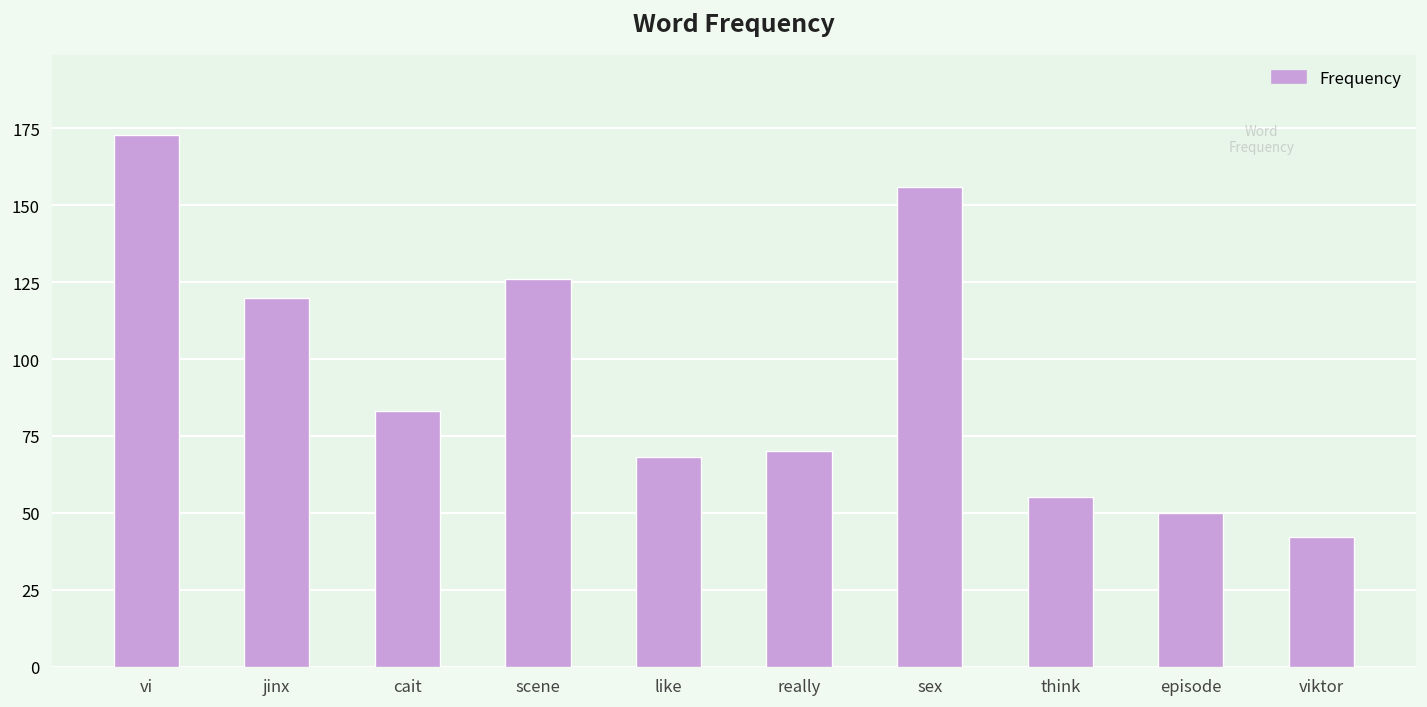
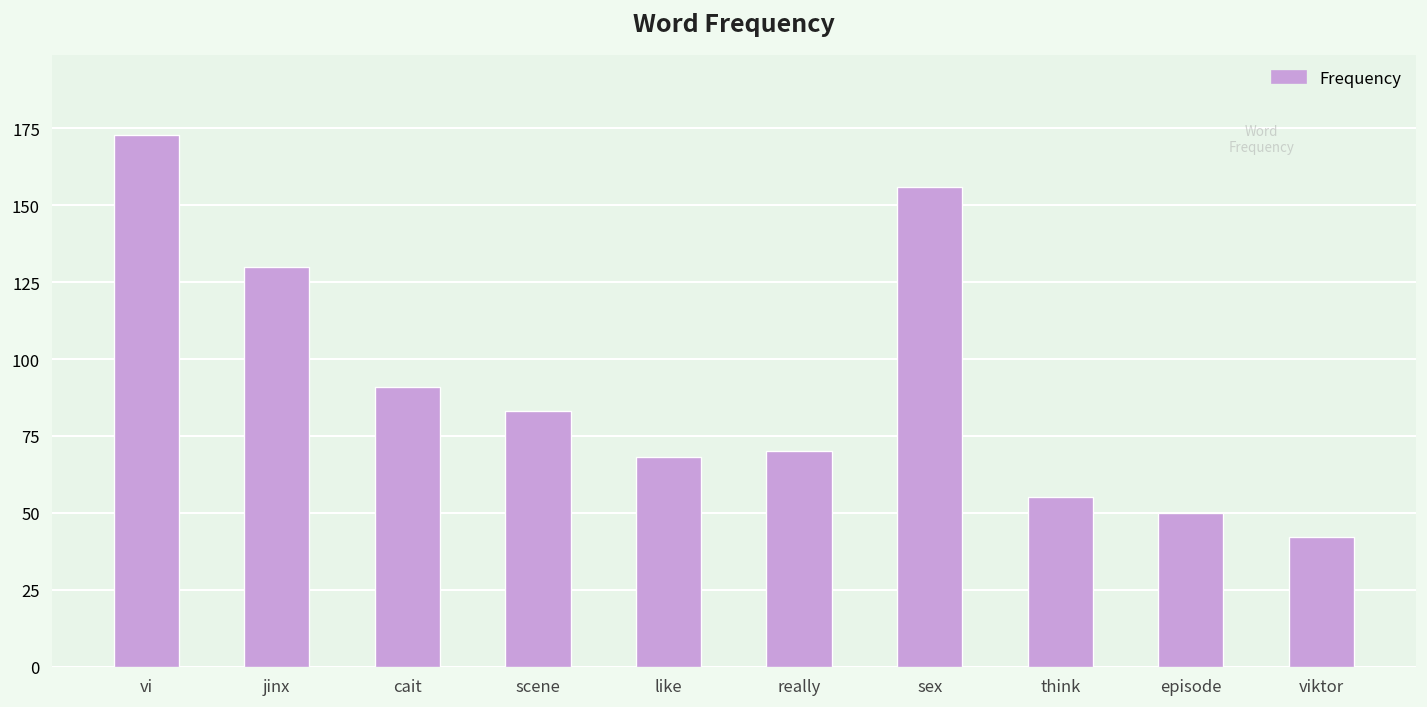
  {
    "vi": 173,
-   "jinx": 120,
-   "cait": 83,
-   "scene": 126,
+   "jinx": 130,
+   "cait": 91,
+   "scene": 83,
    "like": 68,
    "really": 70,
    "sex": 156,
    "think": 55,
    "episode": 50,
    "viktor": 42
  }
